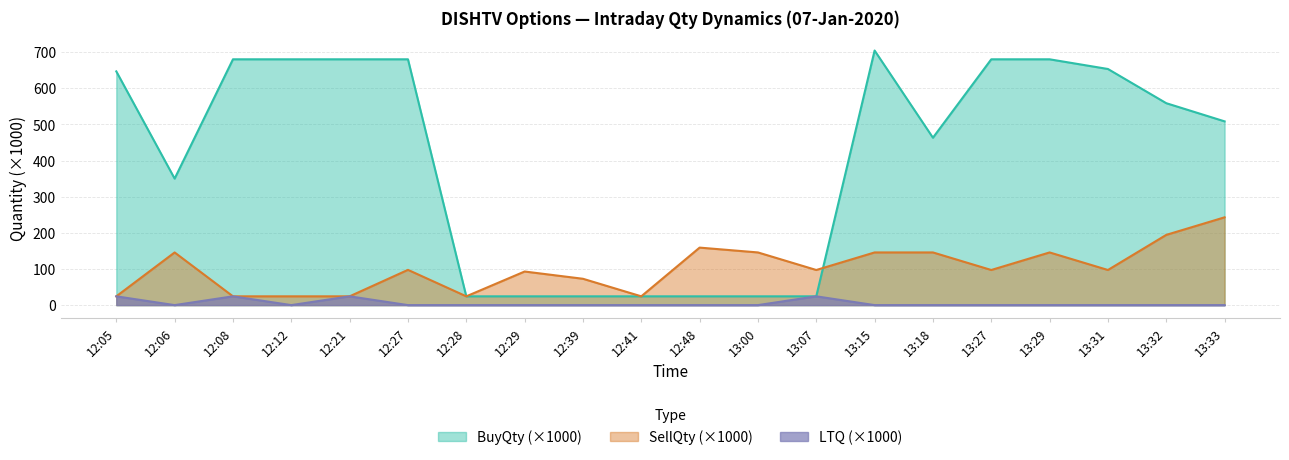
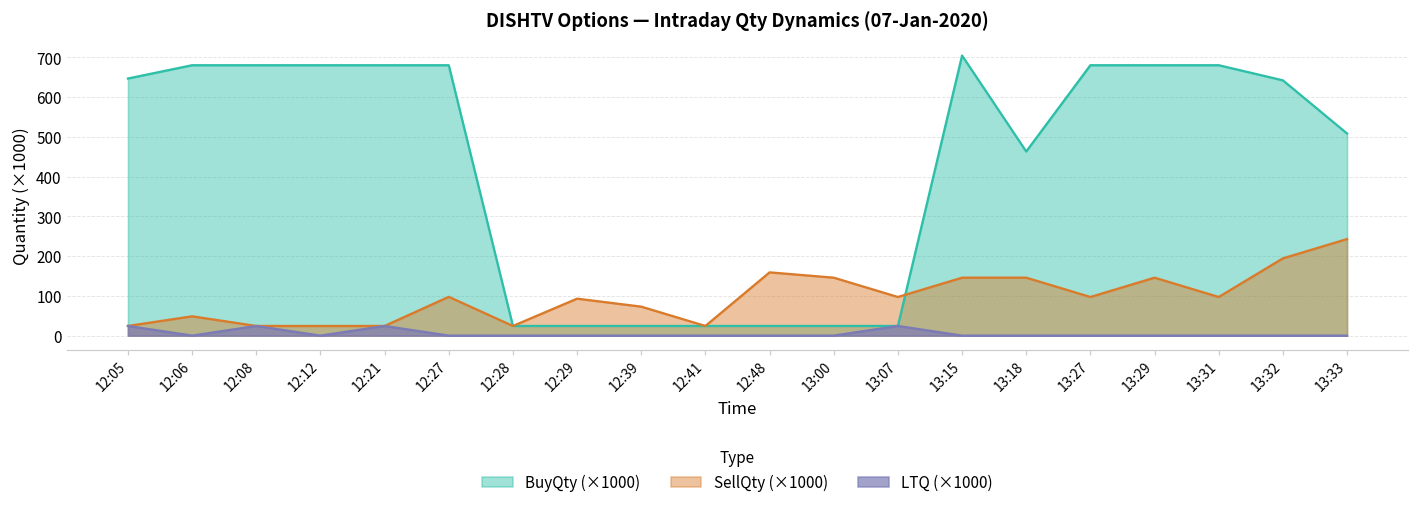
  {
    "BuyQty (×1000)": {
      "12:05": 650,
-     "12:06": 350,
+     "12:06": 680,
      "12:08": 680,
      "12:12": 680,
      "12:21": 680,
      "12:27": 680,
      "12:29": 20,
      "12:39": 20,
      "12:48": 20,
      "13:00": 20,
      "13:15": 700,
      "13:18": 460,
      "13:27": 680,
      "13:29": 680,
-     "13:31": 650,
-     "13:32": 560,
+     "13:31": 680,
+     "13:32": 640,
      "13:33": 510
    },
    "SellQty (×1000)": {
-     "12:06": 150,
+     "12:06": 50,
      "12:12": 20,
      "12:27": 100,
      "12:29": 90,
      "12:39": 70,
      "12:48": 160,
      "13:00": 150,
      "13:07": 100,
      "13:15": 150,
      "13:18": 150,
      "13:27": 100,
      "13:29": 150,
      "13:31": 100,
      "13:32": 190,
      "13:33": 240
    },
    "LTQ (×1000)": {
      "12:06": 0,
      "12:12": 0,
      "12:27": 0,
      "12:28": 0,
      "12:29": 0,
      "12:39": 0,
      "12:41": 0,
      "12:48": 0,
      "13:00": 0,
      "13:15": 0,
      "13:18": 0,
      "13:27": 0,
      "13:29": 0,
      "13:31": 0,
      "13:32": 0,
      "13:33": 0
    }
  }
